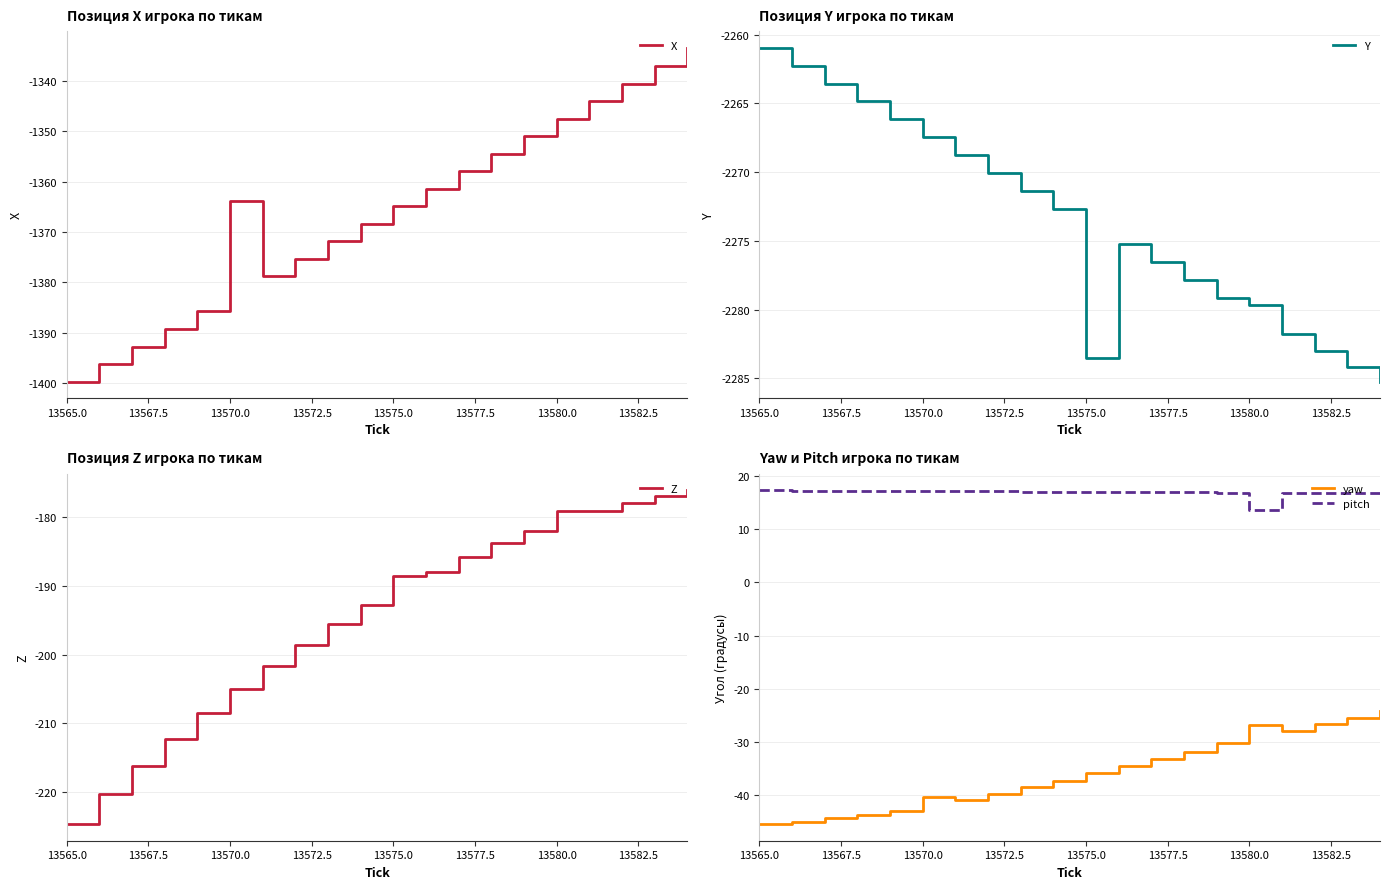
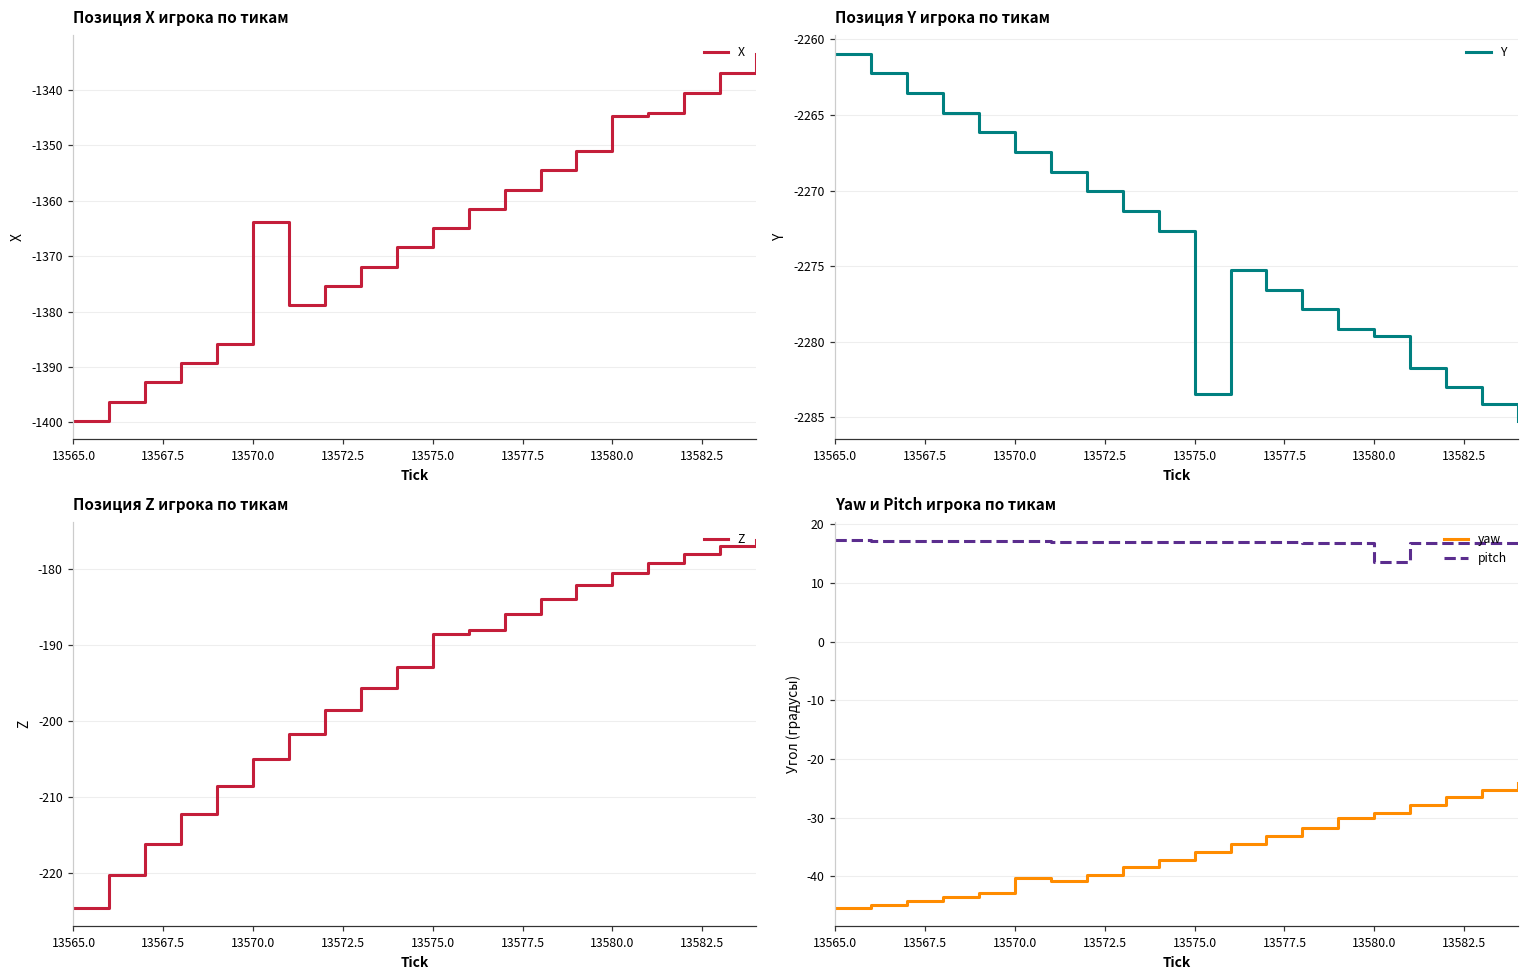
  {
    "Позиция X игрока по тикам": {
      "13565.0": -1400,
      "13570.0": -1364,
      "13575.0": -1365,
-     "13580.0": -1348
+     "13580.0": -1345
    },
    "Позиция Y игрока по тикам": {
      "13565.0": -2261.0,
      "13570.0": -2267.5,
      "13575.0": -2283.5,
      "13580.0": -2279.6
    },
    "Позиция Z игрока по тикам": {
      "13565.0": -225,
      "13570.0": -205,
      "13575.0": -189,
-     "13580.0": -179
+     "13580.0": -181
    },
    "Yaw и Pitch игрока по тикам": {
      "yaw": {
        "13565.0": -45,
        "13570.0": -40,
        "13575.0": -36,
-       "13580.0": -27
+       "13580.0": -29
      },
      "pitch": {
        "13565.0": 17,
        "13570.0": 17,
        "13575.0": 17,
        "13580.0": 14
      }
    }
  }
